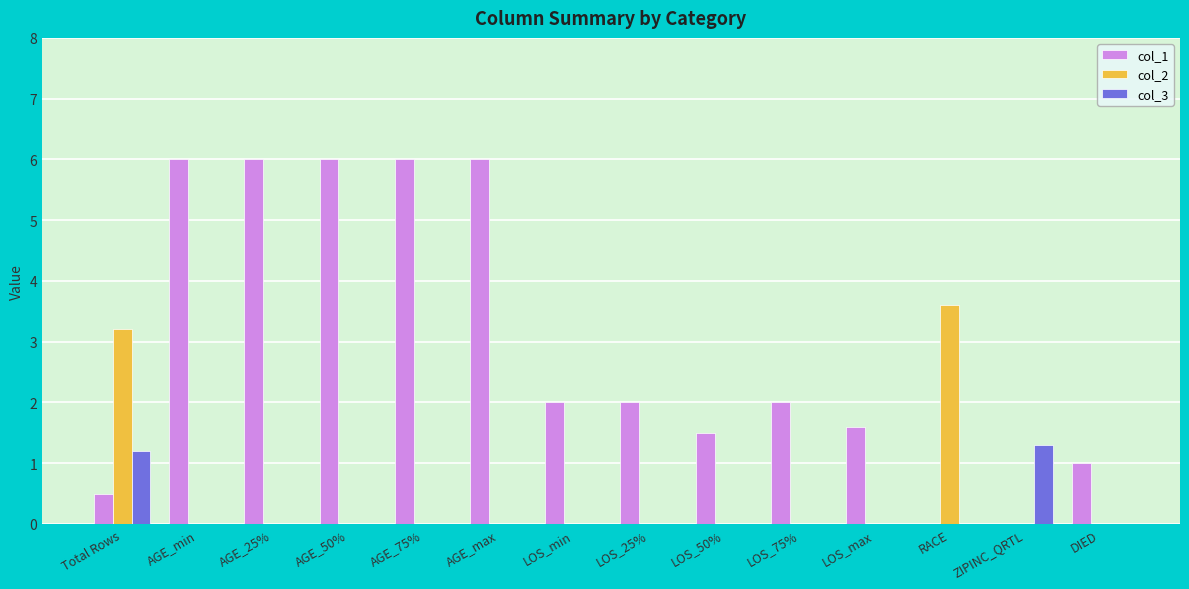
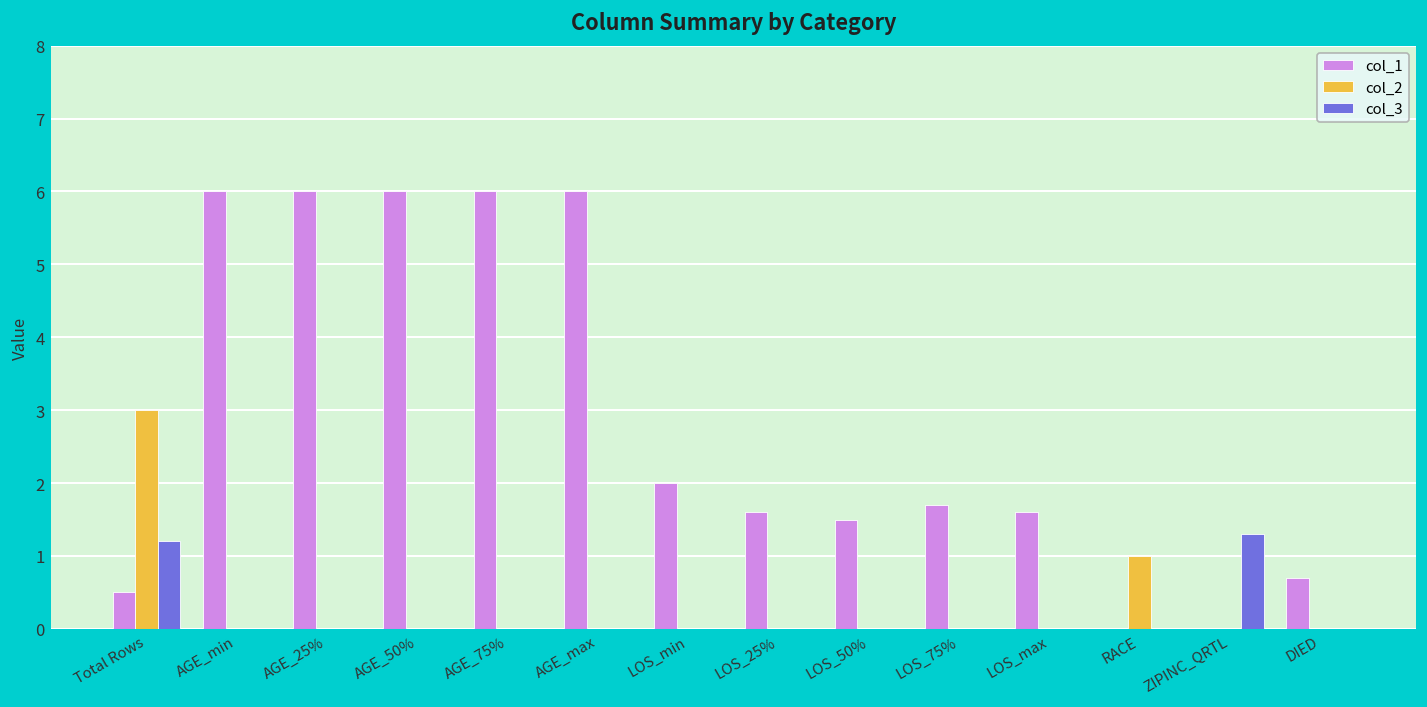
  {
    "col_1": {
      "Total Rows": 0.5,
      "AGE_min": 6.0,
      "AGE_25%": 6.0,
      "AGE_50%": 6.0,
      "AGE_75%": 6.0,
      "AGE_max": 6.0,
      "LOS_min": 2.0,
-     "LOS_25%": 2.0,
+     "LOS_25%": 1.6,
      "LOS_50%": 1.5,
-     "LOS_75%": 2.0,
+     "LOS_75%": 1.7,
      "LOS_max": 1.6,
      "RACE": 0.0,
      "ZIPINC_QRTL": 0.0,
-     "DIED": 1.0
+     "DIED": 0.7
    },
    "col_2": {
-     "Total Rows": 3.2,
+     "Total Rows": 3.0,
      "AGE_min": 0.0,
      "AGE_25%": 0.0,
      "AGE_50%": 0.0,
      "AGE_75%": 0.0,
      "AGE_max": 0.0,
      "LOS_min": 0.0,
      "LOS_25%": 0.0,
      "LOS_50%": 0.0,
      "LOS_75%": 0.0,
      "LOS_max": 0.0,
-     "RACE": 3.6,
+     "RACE": 1.0,
      "ZIPINC_QRTL": 0.0,
      "DIED": 0.0
    },
    "col_3": {
      "Total Rows": 1.2,
      "AGE_min": 0.0,
      "AGE_25%": 0.0,
      "AGE_50%": 0.0,
      "AGE_75%": 0.0,
      "AGE_max": 0.0,
      "LOS_min": 0.0,
      "LOS_25%": 0.0,
      "LOS_50%": 0.0,
      "LOS_75%": 0.0,
      "LOS_max": 0.0,
      "RACE": 0.0,
      "ZIPINC_QRTL": 1.3,
      "DIED": 0.0
    }
  }
